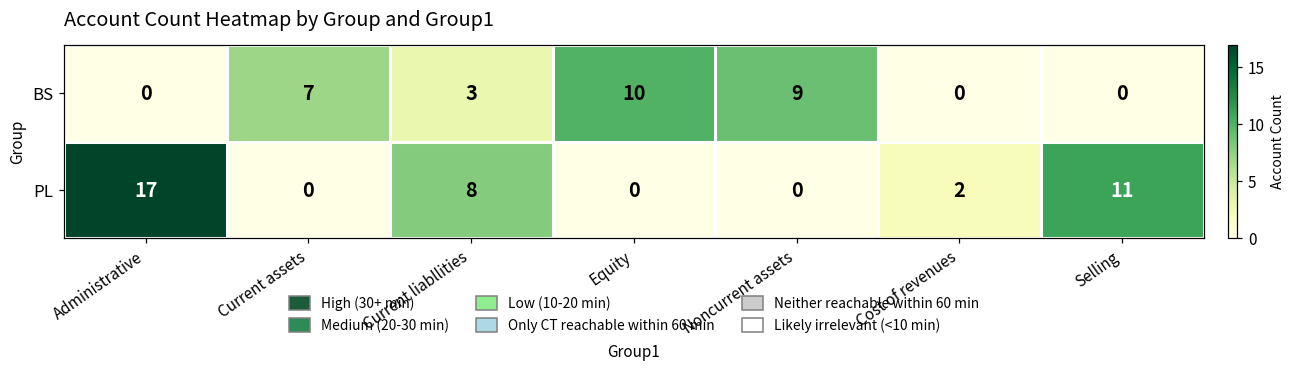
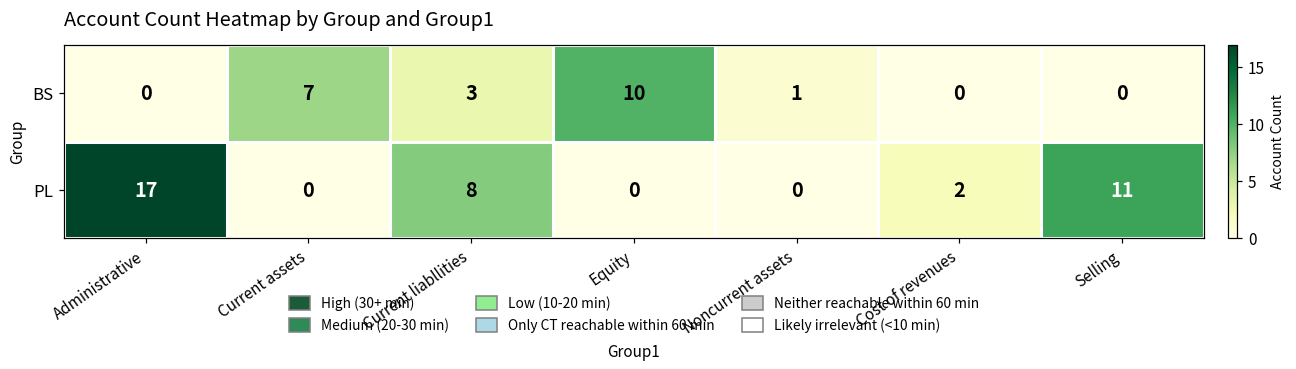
  {
    "BS": {
      "Administrative": 0,
      "Current assets": 7,
      "Current liabllities": 3,
      "Equity": 10,
-     "Noncurrent assets": 9,
+     "Noncurrent assets": 1,
      "Cost of revenues": 0,
      "Selling": 0
    },
    "PL": {
      "Administrative": 17,
      "Current assets": 0,
      "Current liabllities": 8,
      "Equity": 0,
      "Noncurrent assets": 0,
      "Cost of revenues": 2,
      "Selling": 11
    }
  }
